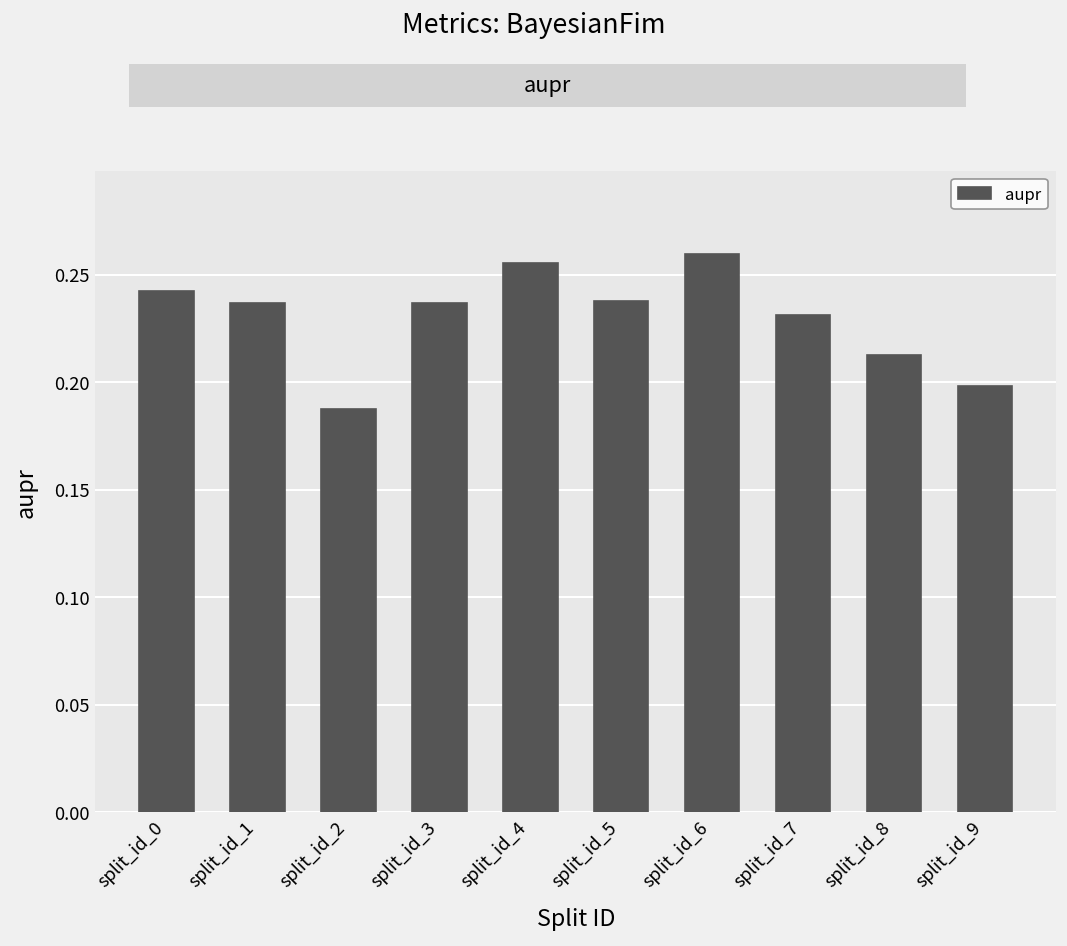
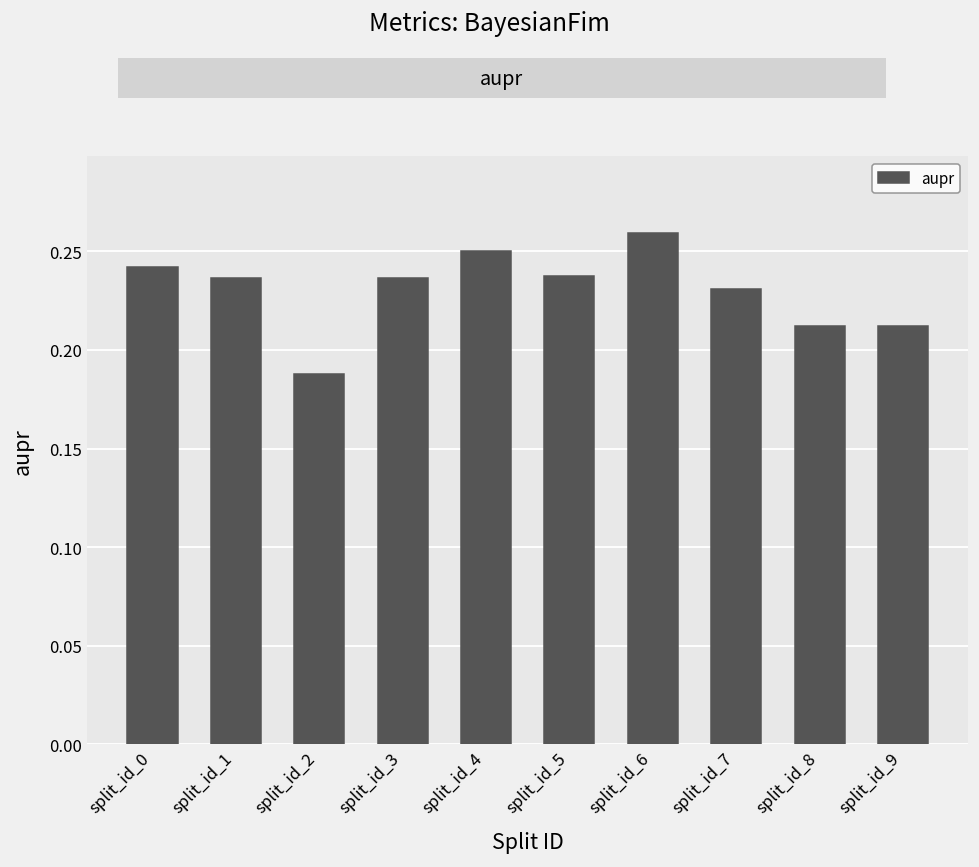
  {
    "split_id_0": 0.242,
    "split_id_1": 0.237,
    "split_id_2": 0.188,
    "split_id_3": 0.237,
-   "split_id_4": 0.255,
+   "split_id_4": 0.250,
    "split_id_5": 0.237,
    "split_id_6": 0.259,
    "split_id_7": 0.231,
    "split_id_8": 0.212,
-   "split_id_9": 0.198
+   "split_id_9": 0.212
  }
